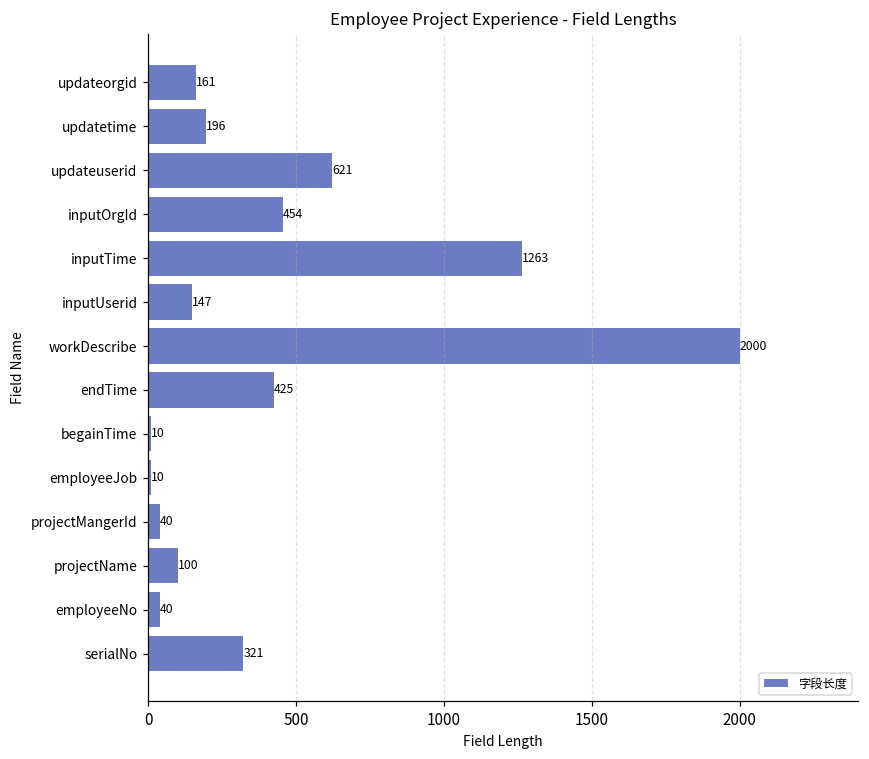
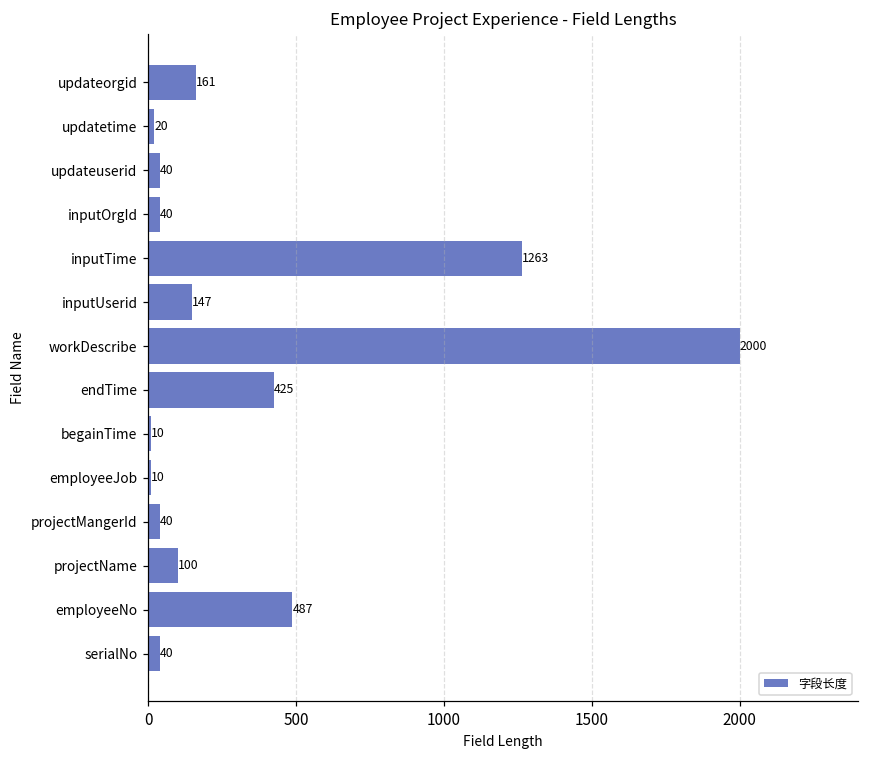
  {
    "updateorgid": 161,
-   "updatetime": 196,
-   "updateuserid": 621,
-   "inputOrgId": 454,
+   "updatetime": 20,
+   "updateuserid": 40,
+   "inputOrgId": 40,
    "inputTime": 1263,
    "inputUserid": 147,
    "workDescribe": 2000,
    "endTime": 425,
    "begainTime": 10,
    "employeeJob": 10,
    "projectMangerId": 40,
    "projectName": 100,
-   "employeeNo": 40,
-   "serialNo": 321
+   "employeeNo": 487,
+   "serialNo": 40
  }
